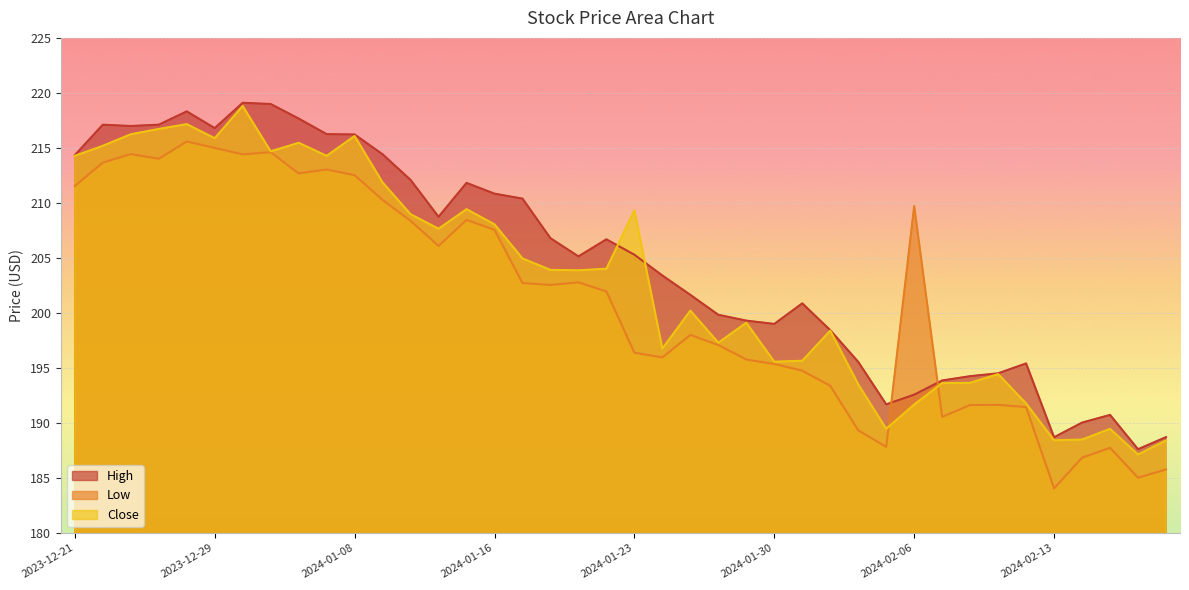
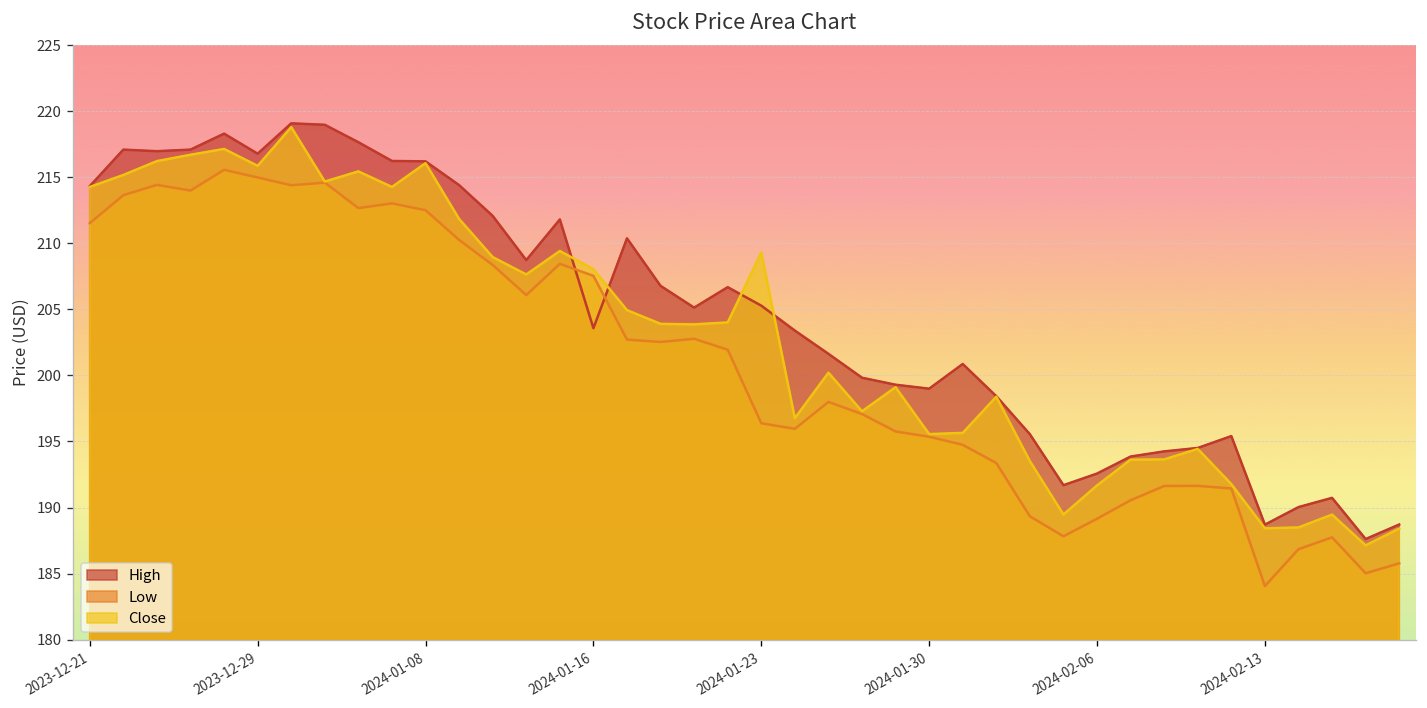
  {
    "High": {
      "2023-12-29": 216.8,
-     "2024-01-16": 210.8,
+     "2024-01-16": 203.6,
      "2024-01-23": 205.3,
      "2024-01-30": 199.0,
      "2024-02-06": 192.6,
      "2024-02-13": 188.7
    },
    "Low": {
      "2023-12-21": 211.5,
      "2023-12-29": 215.0,
      "2024-01-08": 212.5,
      "2024-01-16": 207.6,
      "2024-01-23": 196.4,
-     "2024-02-06": 209.7,
+     "2024-02-06": 189.1,
      "2024-02-13": 184.1
    },
    "Close": {
      "2023-12-29": 215.9,
      "2024-01-16": 208.1,
      "2024-01-23": 209.3,
      "2024-02-06": 191.7,
      "2024-02-13": 188.4
    }
  }
